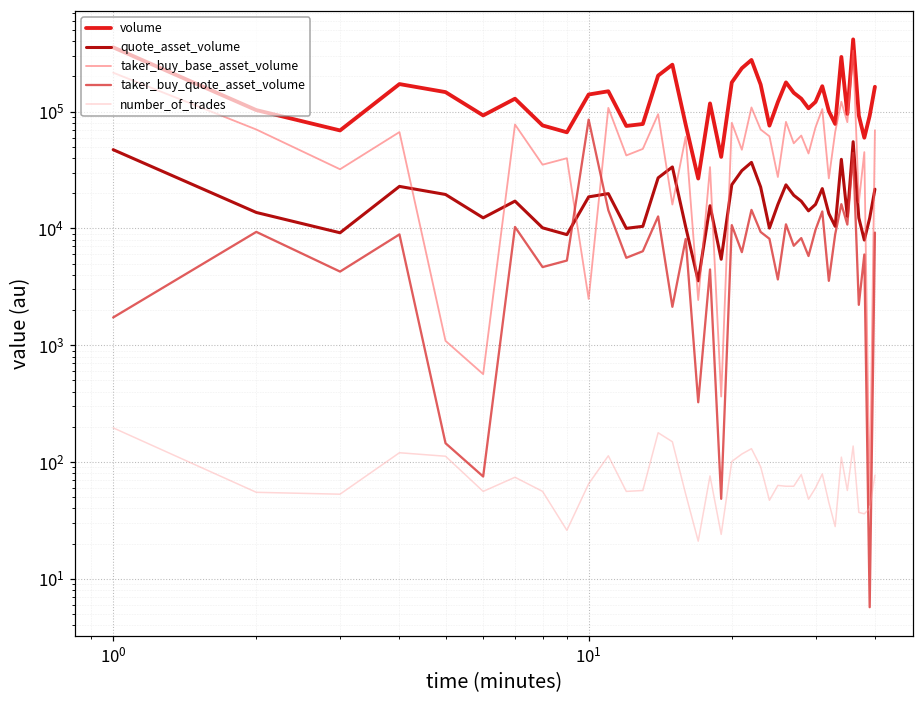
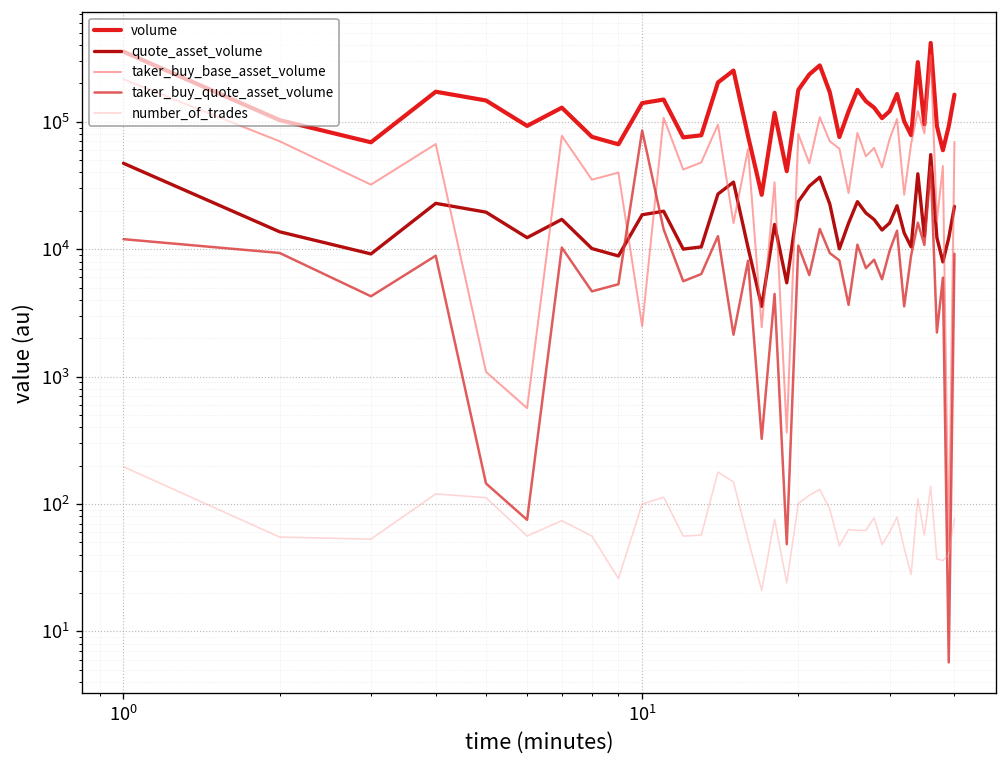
  {
    "taker_buy_base_asset_volume": {
      "10^1": 2500
    },
    "taker_buy_quote_asset_volume": {
-     "10^0": 1700,
+     "10^0": 12000,
      "10^1": 90000
    },
    "number_of_trades": {
      "10^0": 200,
-     "10^1": 70
+     "10^1": 100
    }
  }
